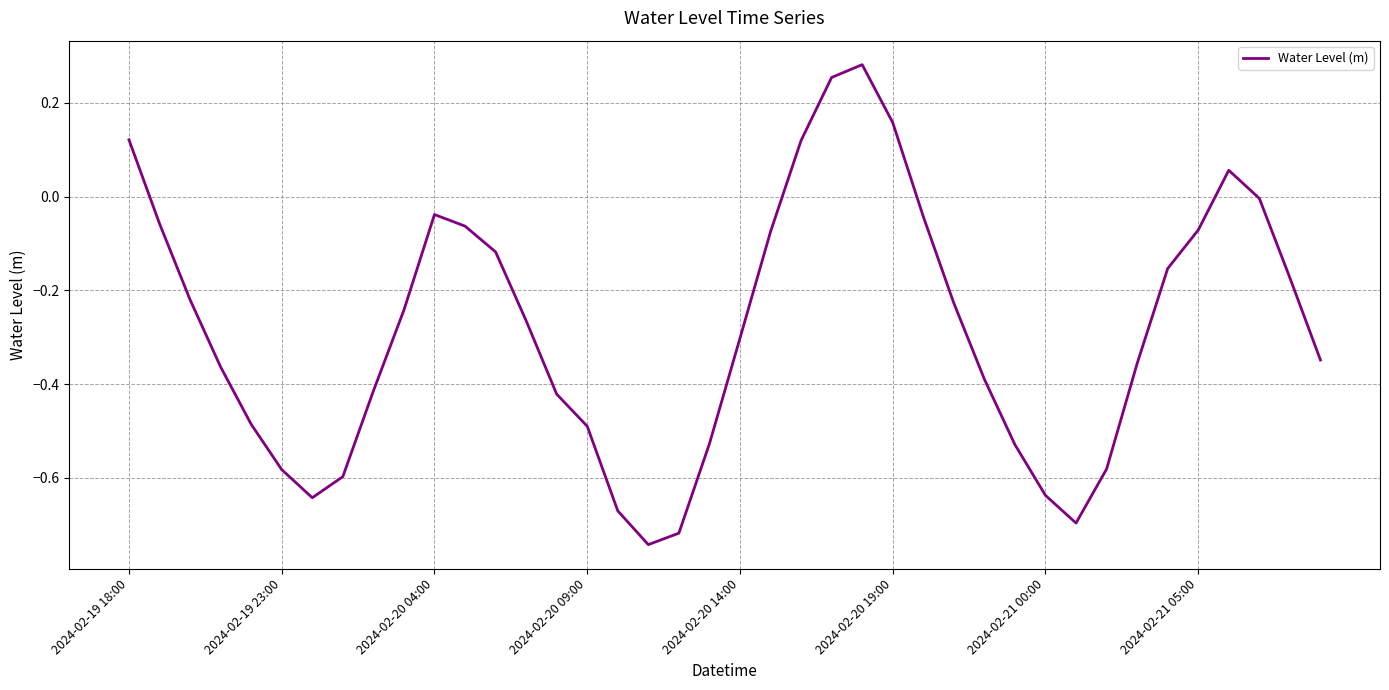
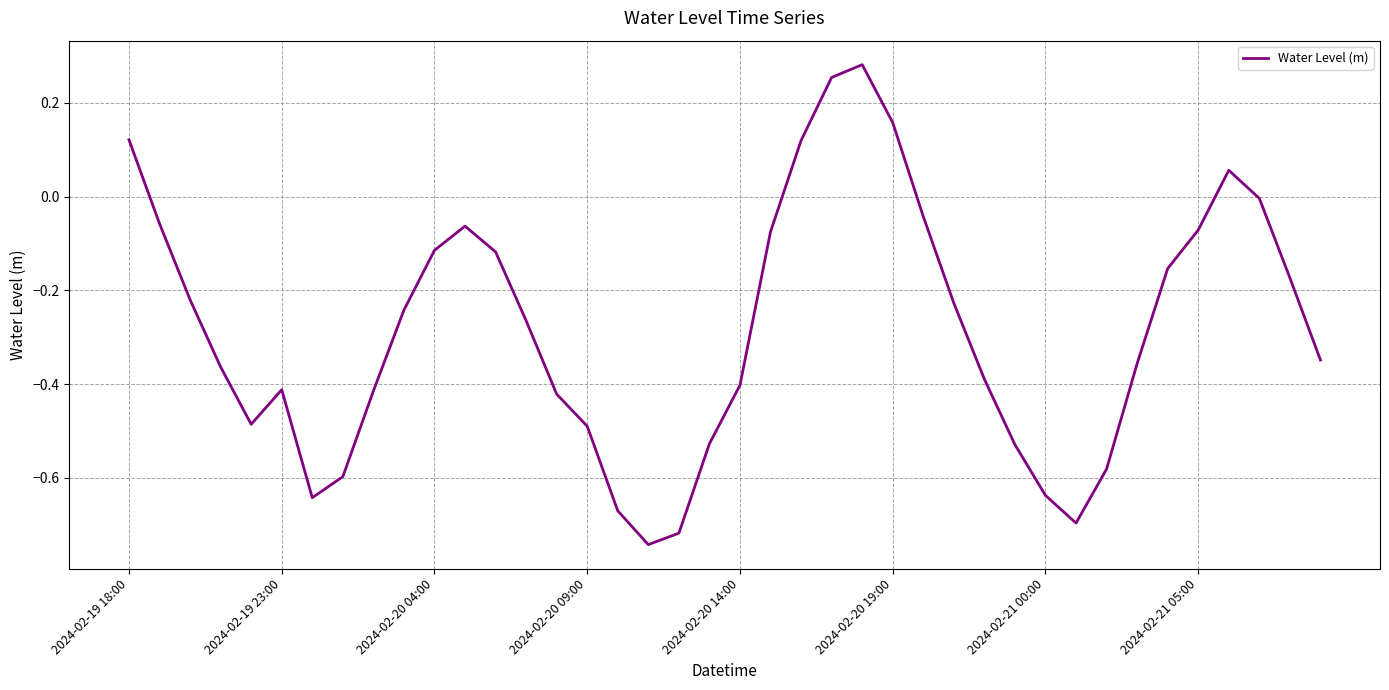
  {
    "2024-02-19 18:00": 0.12,
-   "2024-02-19 23:00": -0.58,
-   "2024-02-20 04:00": -0.04,
+   "2024-02-19 23:00": -0.41,
+   "2024-02-20 04:00": -0.11,
    "2024-02-20 09:00": -0.49,
-   "2024-02-20 14:00": -0.30,
+   "2024-02-20 14:00": -0.40,
    "2024-02-20 19:00": 0.16,
    "2024-02-21 00:00": -0.64,
    "2024-02-21 05:00": -0.07
  }
